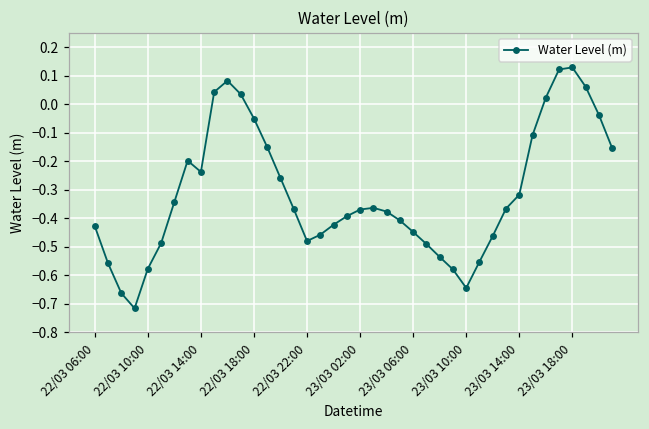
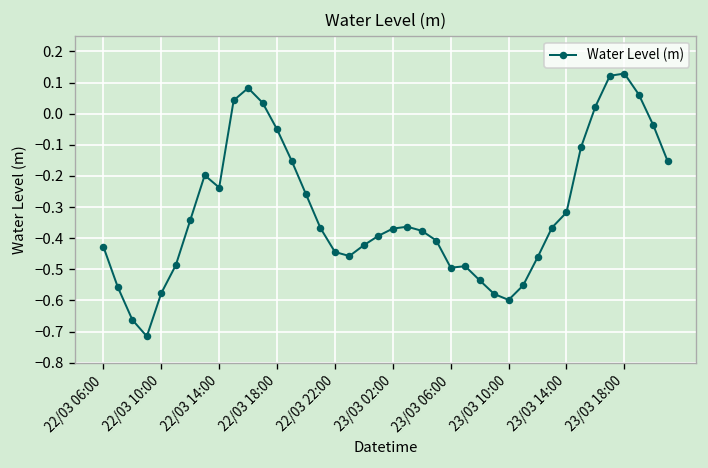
  {
    "22/03 06:00": -0.43,
    "22/03 10:00": -0.58,
    "22/03 14:00": -0.24,
    "22/03 18:00": -0.05,
-   "22/03 22:00": -0.48,
+   "22/03 22:00": -0.44,
    "23/03 02:00": -0.37,
-   "23/03 06:00": -0.45,
-   "23/03 10:00": -0.64,
+   "23/03 06:00": -0.49,
+   "23/03 10:00": -0.60,
    "23/03 14:00": -0.32,
    "23/03 18:00": 0.13
  }
